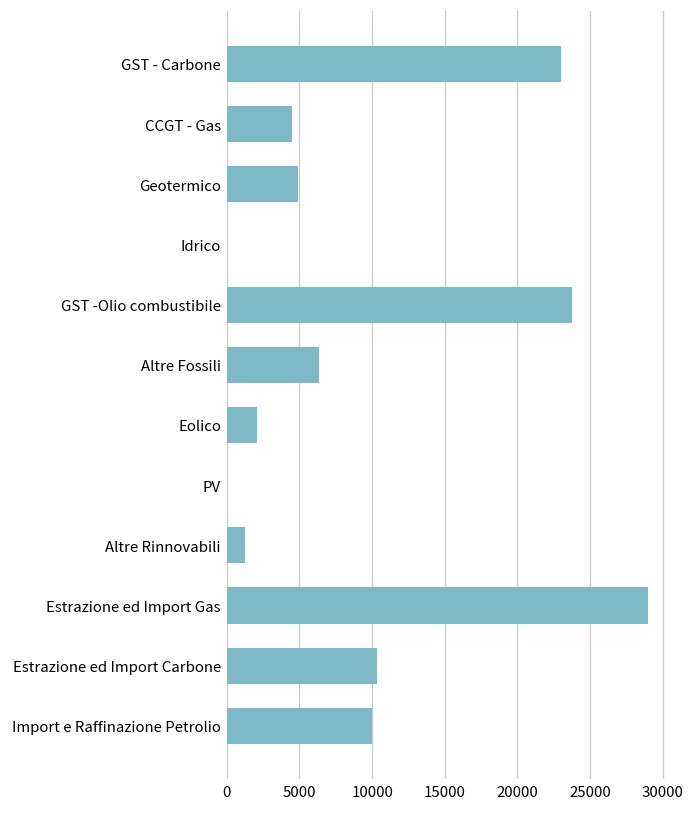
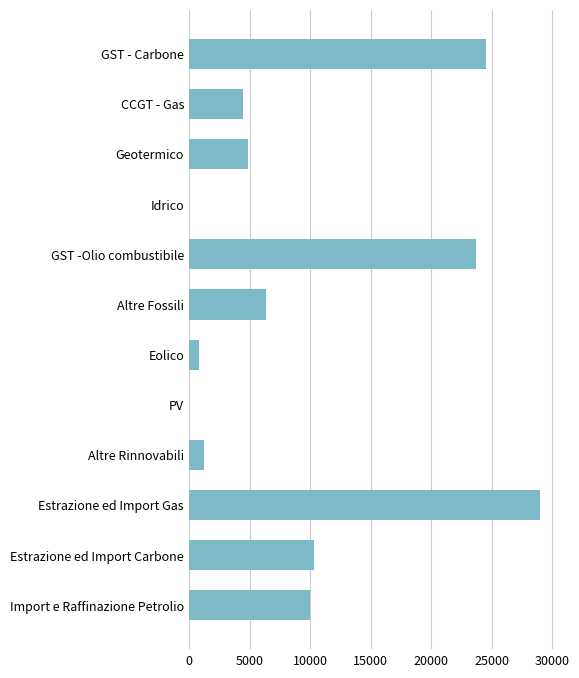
  {
-   "GST - Carbone": 23000,
+   "GST - Carbone": 24500,
    "CCGT - Gas": 4500,
    "Geotermico": 4900,
    "Idrico": 0,
    "GST -Olio combustibile": 23700,
    "Altre Fossili": 6400,
-   "Eolico": 2100,
+   "Eolico": 800,
    "PV": 0,
    "Altre Rinnovabili": 1300,
    "Estrazione ed Import Gas": 29000,
    "Estrazione ed Import Carbone": 10300,
    "Import e Raffinazione Petrolio": 10000
  }
